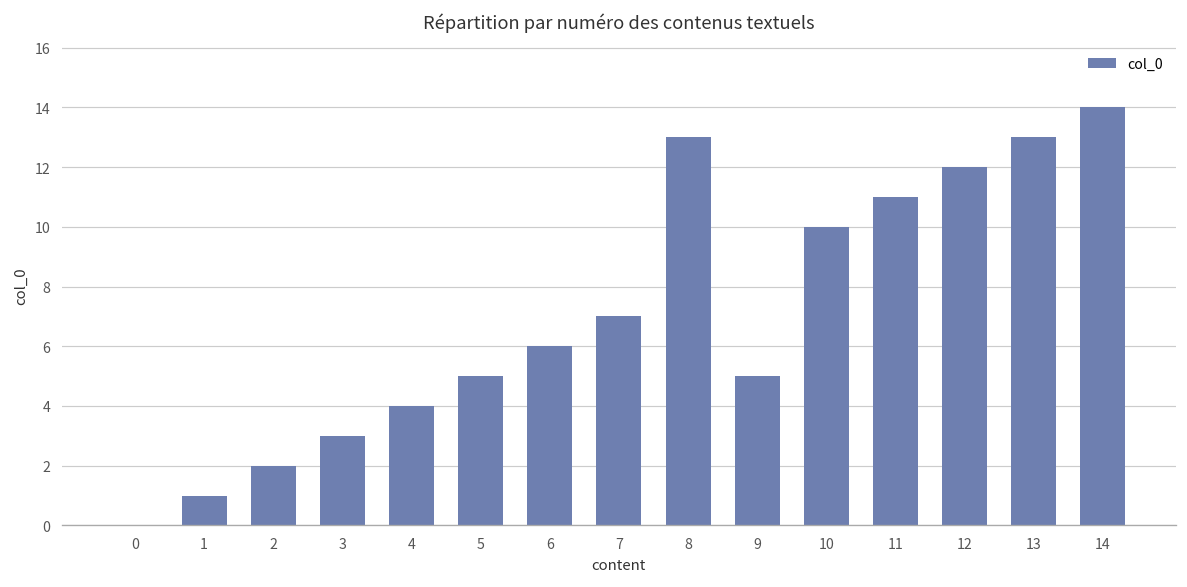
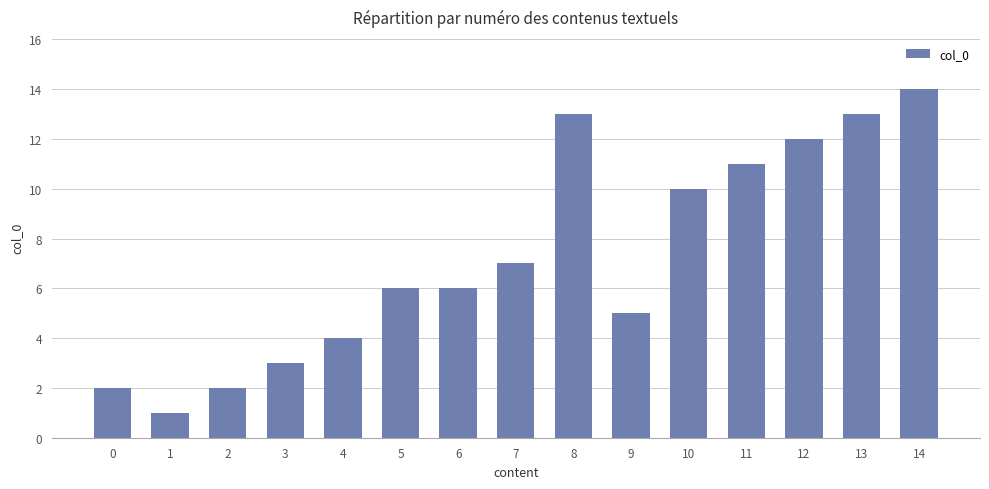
  {
-   "0": 0,
+   "0": 2,
    "1": 1,
    "2": 2,
    "3": 3,
    "4": 4,
-   "5": 5,
+   "5": 6,
    "6": 6,
    "7": 7,
    "8": 13,
    "9": 5,
    "10": 10,
    "11": 11,
    "12": 12,
    "13": 13,
    "14": 14
  }
